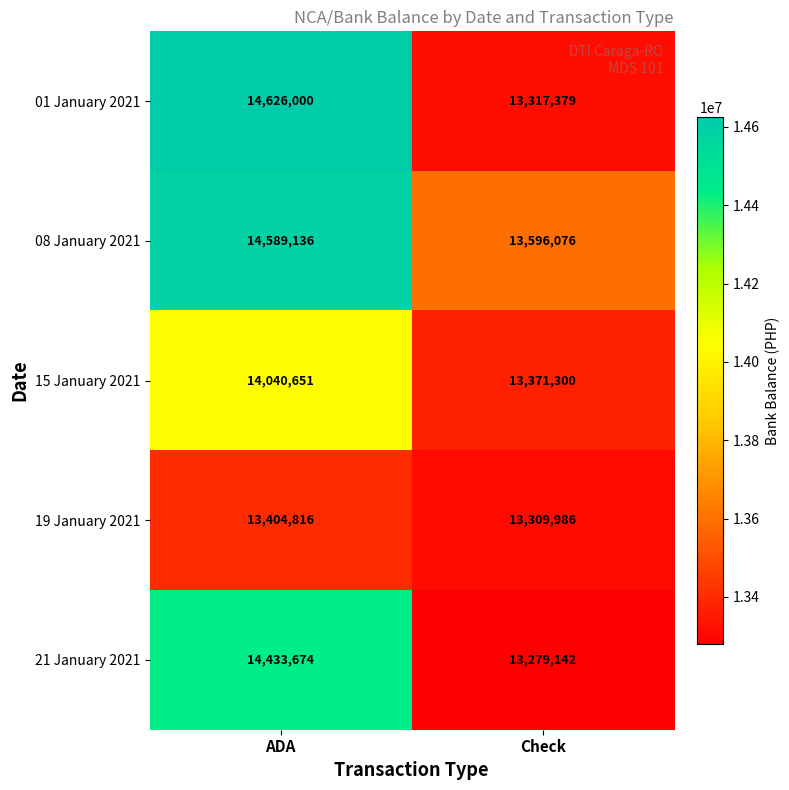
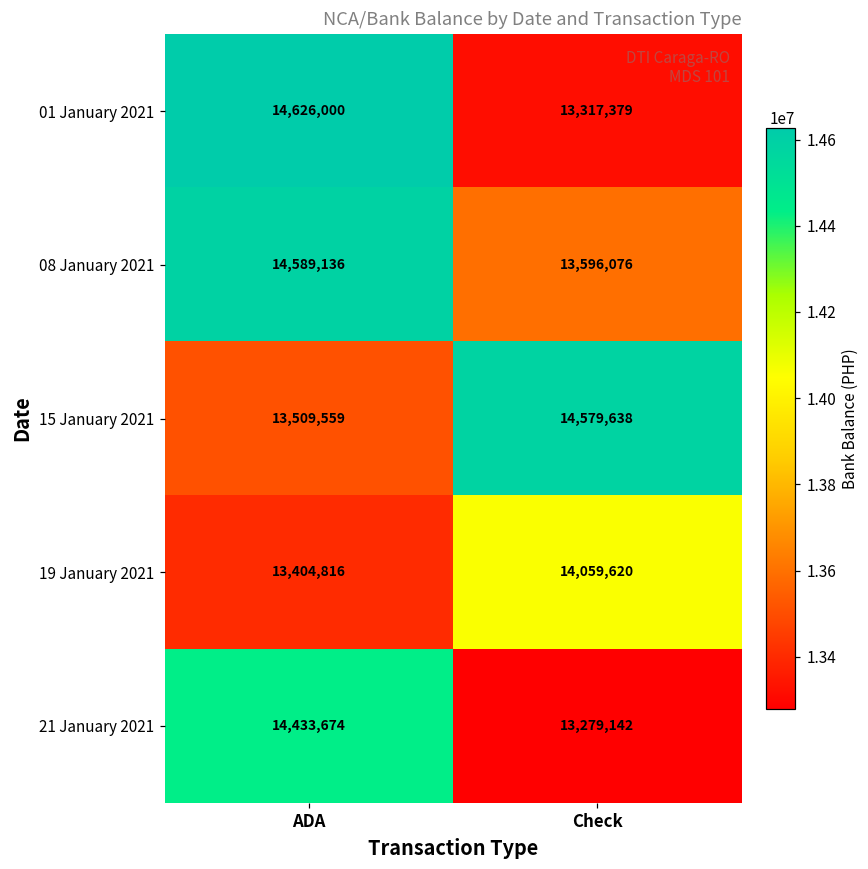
  {
    "01 January 2021": {
      "ADA": "14,626,000"
    },
    "08 January 2021": {
      "ADA": "14,589,136",
      "Check": "13,596,076"
    },
    "15 January 2021": {
-     "ADA": "14,040,651",
-     "Check": "13,371,300"
+     "ADA": "13,509,559",
+     "Check": "14,579,638"
    },
    "19 January 2021": {
      "ADA": "13,404,816",
-     "Check": "13,309,986"
+     "Check": "14,059,620"
    },
    "21 January 2021": {
      "ADA": "14,433,674",
      "Check": "13,279,142"
    }
  }
